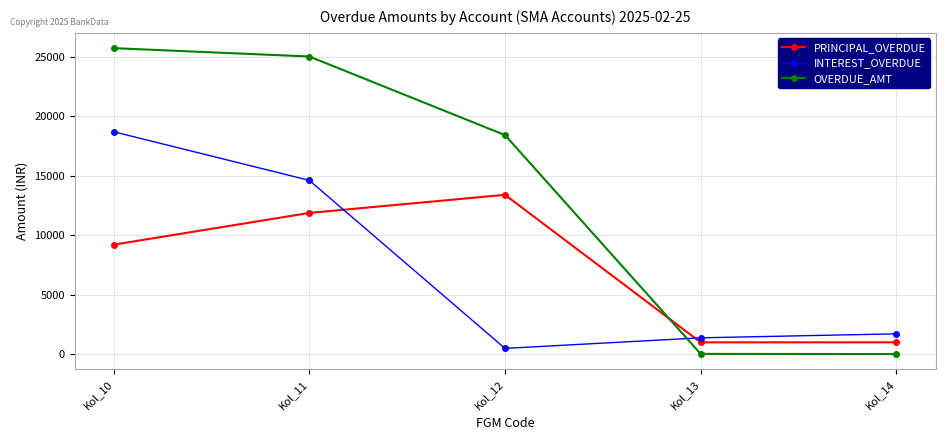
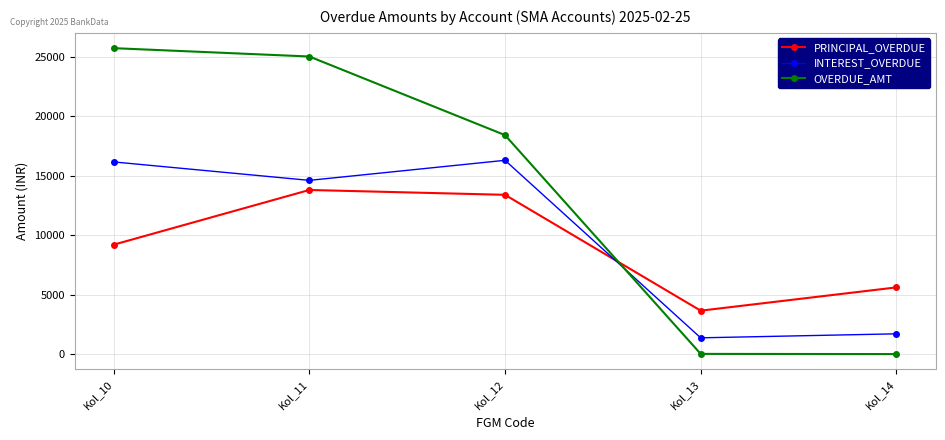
  {
    "PRINCIPAL_OVERDUE": {
      "Kol_10": 9200,
-     "Kol_11": 11900,
+     "Kol_11": 13800,
      "Kol_12": 13400,
-     "Kol_13": 1000,
-     "Kol_14": 1000
+     "Kol_13": 3700,
+     "Kol_14": 5600
    },
    "INTEREST_OVERDUE": {
-     "Kol_10": 18700,
+     "Kol_10": 16200,
      "Kol_11": 14600,
-     "Kol_12": 500,
+     "Kol_12": 16300,
      "Kol_13": 1400,
      "Kol_14": 1700
    },
    "OVERDUE_AMT": {
      "Kol_10": 25700,
      "Kol_11": 25000,
      "Kol_12": 18400,
      "Kol_13": 0,
      "Kol_14": 0
    }
  }
